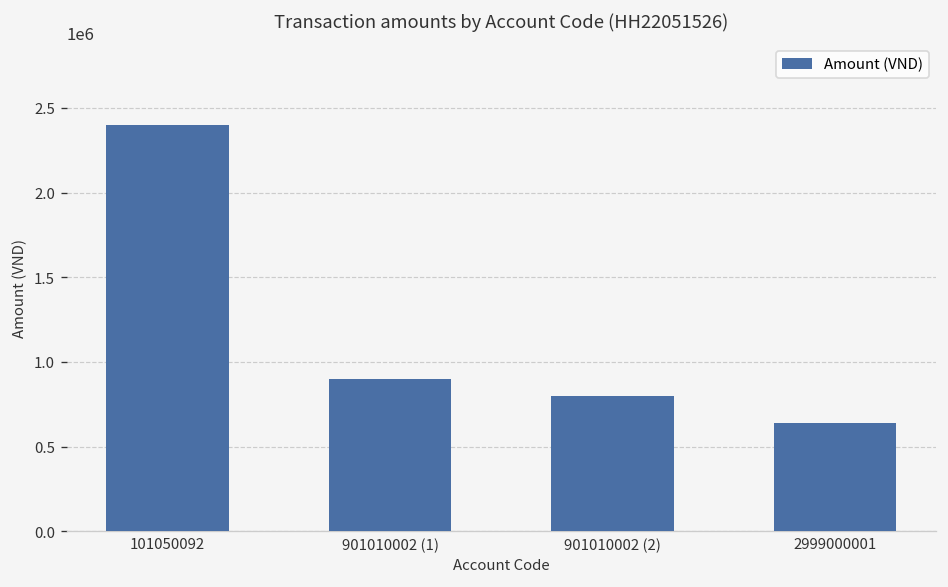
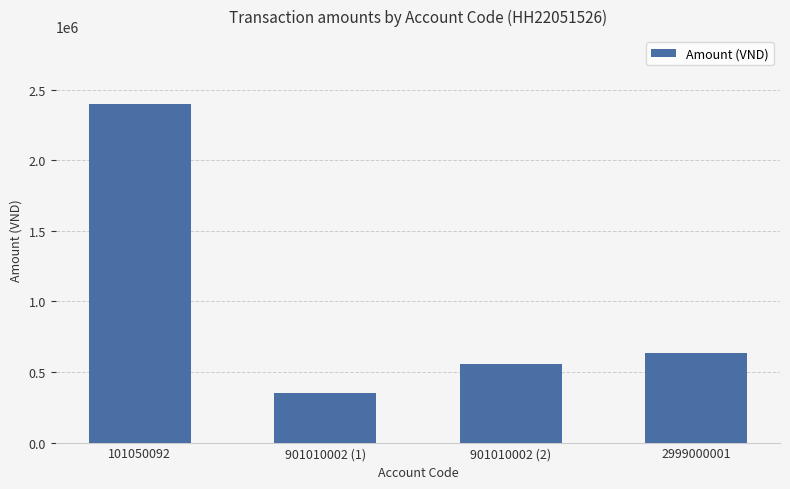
  {
    "101050092": 2400000,
-   "901010002 (1)": 900000,
-   "901010002 (2)": 800000,
+   "901010002 (1)": 350000,
+   "901010002 (2)": 560000,
    "2999000001": 640000
  }
